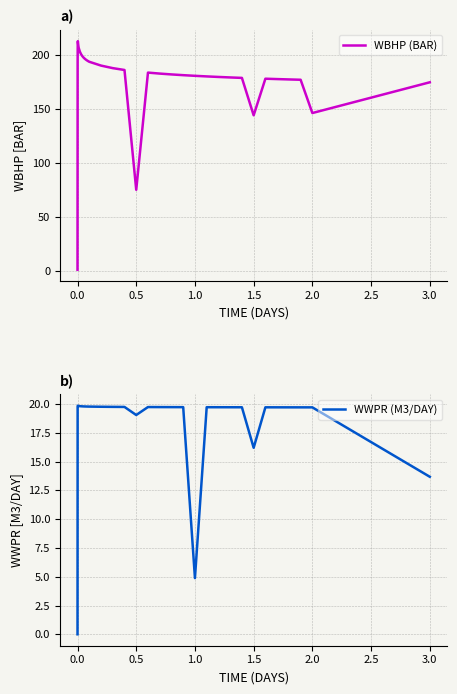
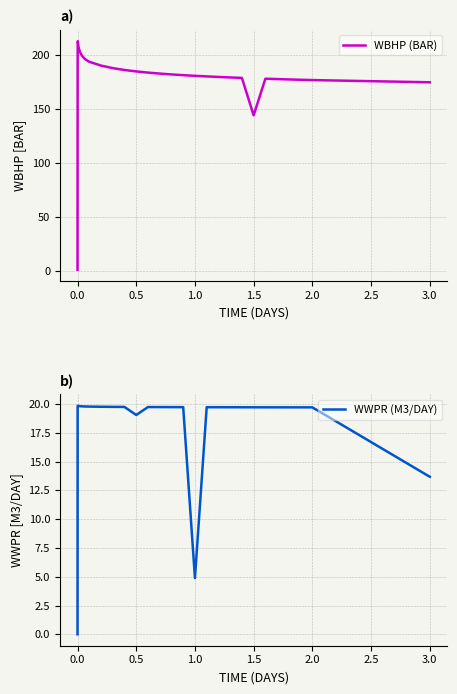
  {
    "a)": {
      "0.0": 1,
-     "0.5": 75,
+     "0.5": 185,
      "1.0": 181,
      "1.5": 144,
-     "2.0": 146,
+     "2.0": 177,
      "3.0": 175
    },
    "b)": {
      "0.0": 0.0,
      "0.5": 19.0,
      "1.0": 4.9,
-     "1.5": 16.2,
+     "1.5": 19.7,
      "2.0": 19.7,
      "3.0": 13.7
    }
  }
